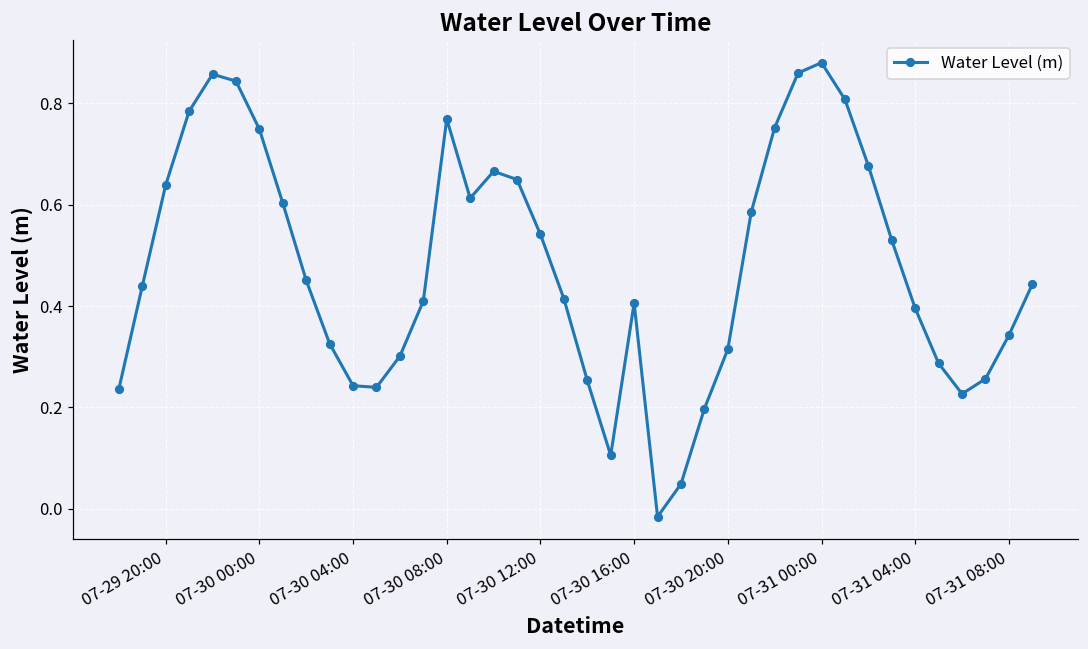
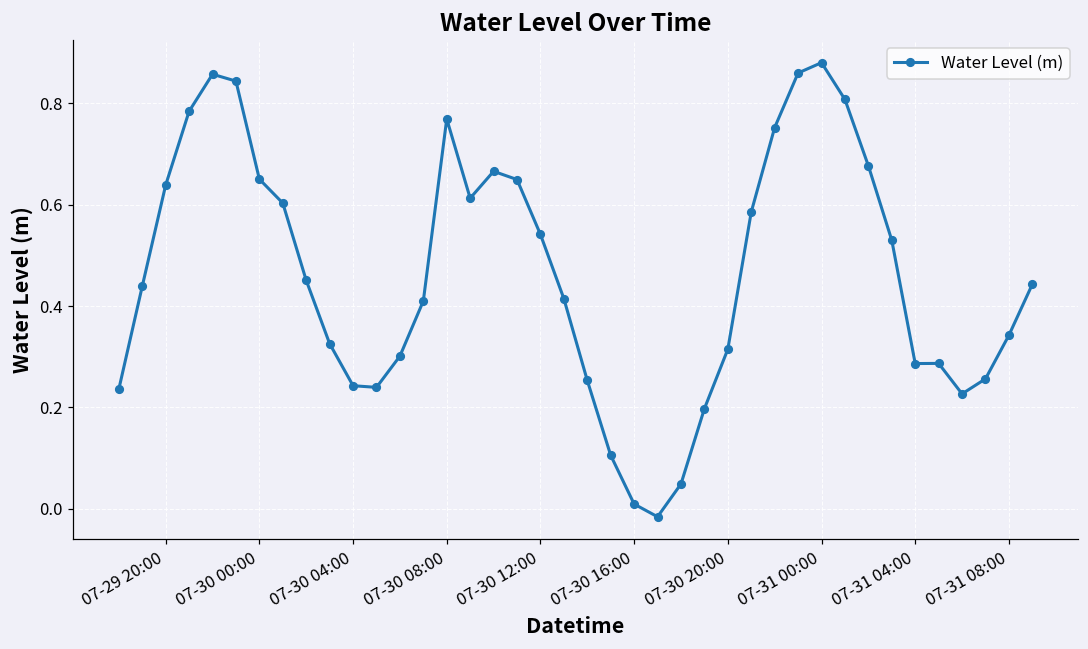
  {
    "07-29 20:00": 0.64,
-   "07-30 00:00": 0.75,
+   "07-30 00:00": 0.65,
    "07-30 04:00": 0.24,
    "07-30 08:00": 0.77,
    "07-30 12:00": 0.54,
-   "07-30 16:00": 0.41,
+   "07-30 16:00": 0.01,
    "07-30 20:00": 0.31,
    "07-31 00:00": 0.88,
-   "07-31 04:00": 0.40,
+   "07-31 04:00": 0.29,
    "07-31 08:00": 0.34
  }
